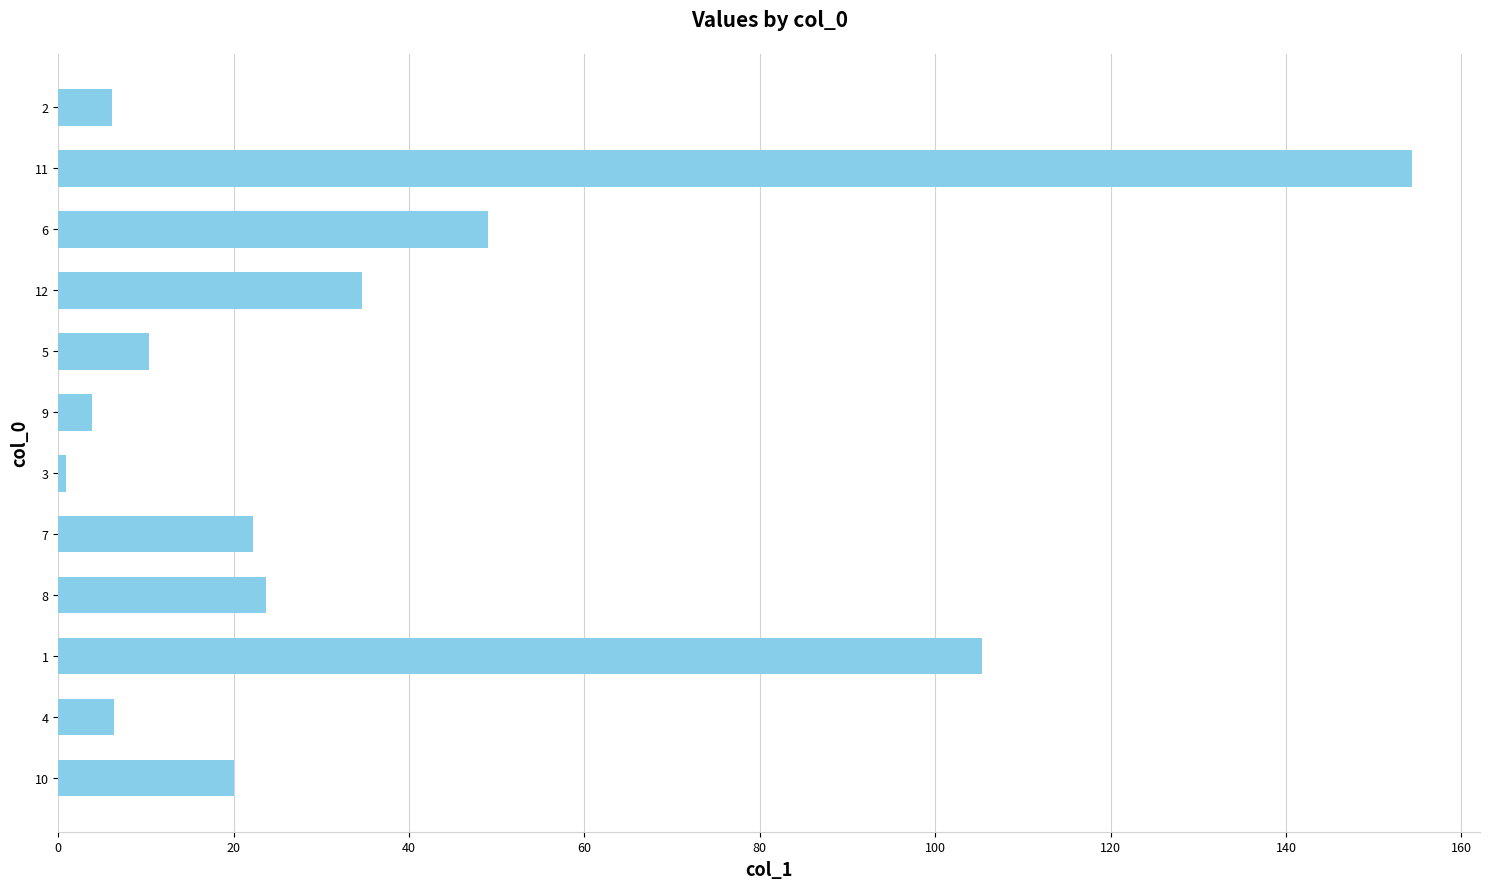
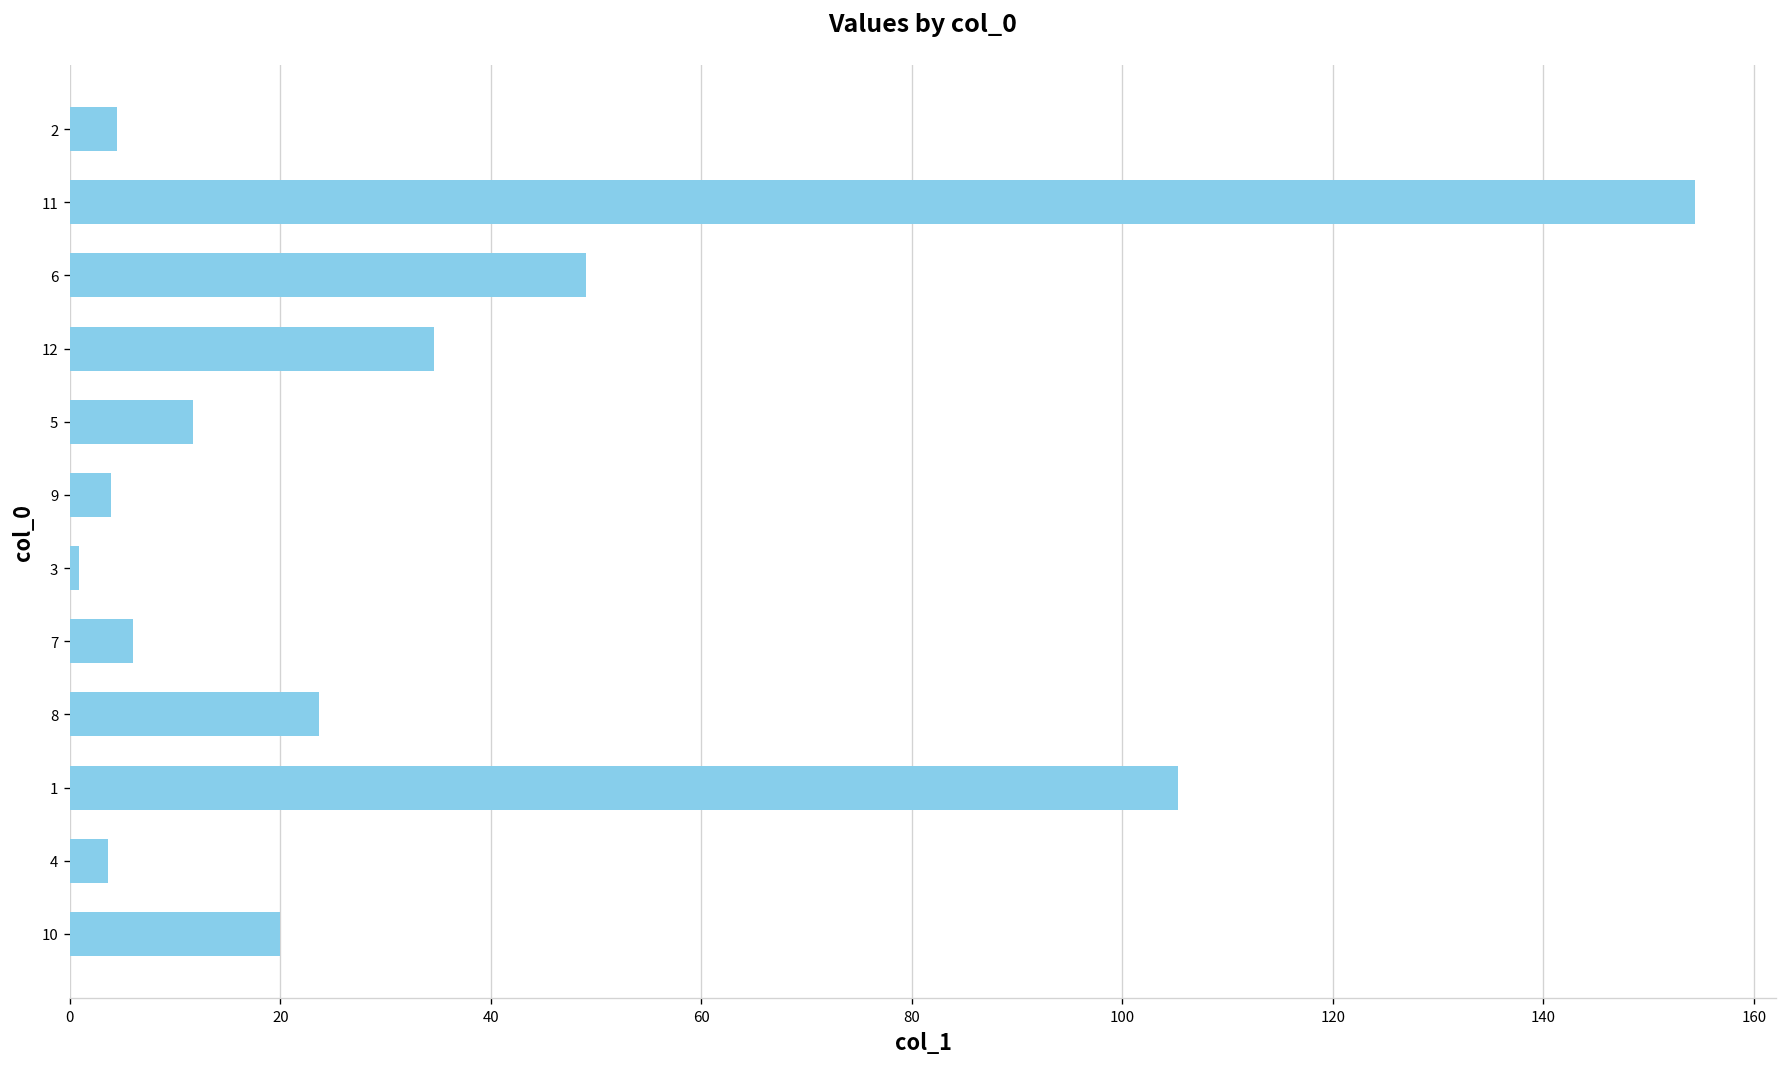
  {
-   "2": 6,
+   "2": 5,
    "11": 154,
    "6": 49,
    "12": 35,
-   "5": 10,
+   "5": 12,
    "9": 4,
    "3": 1,
-   "7": 22,
+   "7": 6,
    "8": 24,
    "1": 105,
-   "4": 6,
+   "4": 4,
    "10": 20
  }
